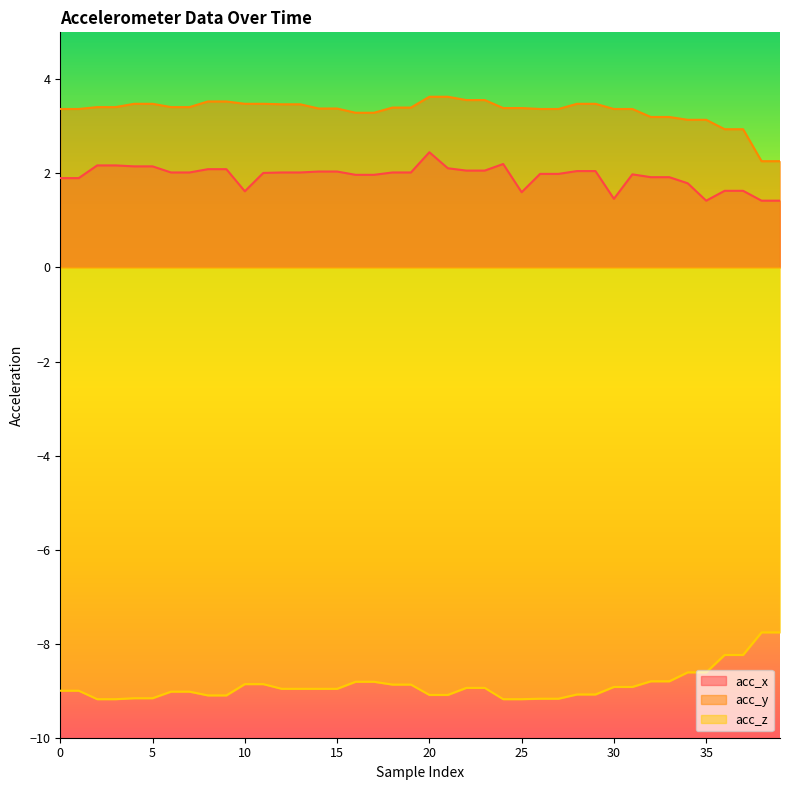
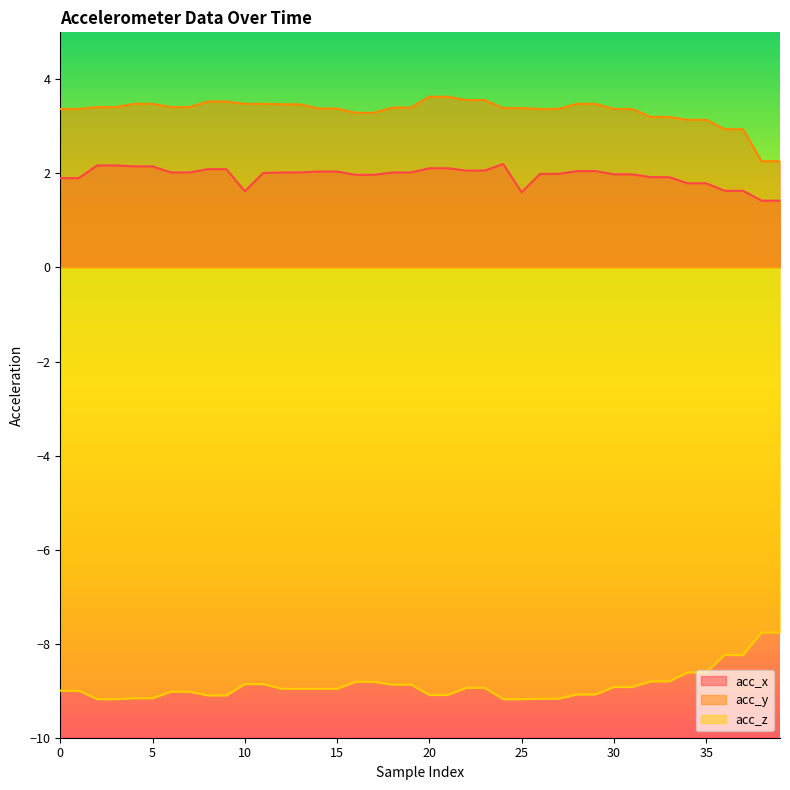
  {
    "acc_x": {
      "0": 1.9,
      "5": 2.2,
      "10": 1.6,
      "15": 2.0,
-     "20": 2.5,
+     "20": 2.1,
      "25": 1.6,
-     "30": 1.5,
-     "35": 1.4
+     "30": 2.0,
+     "35": 1.8
    }
  }
